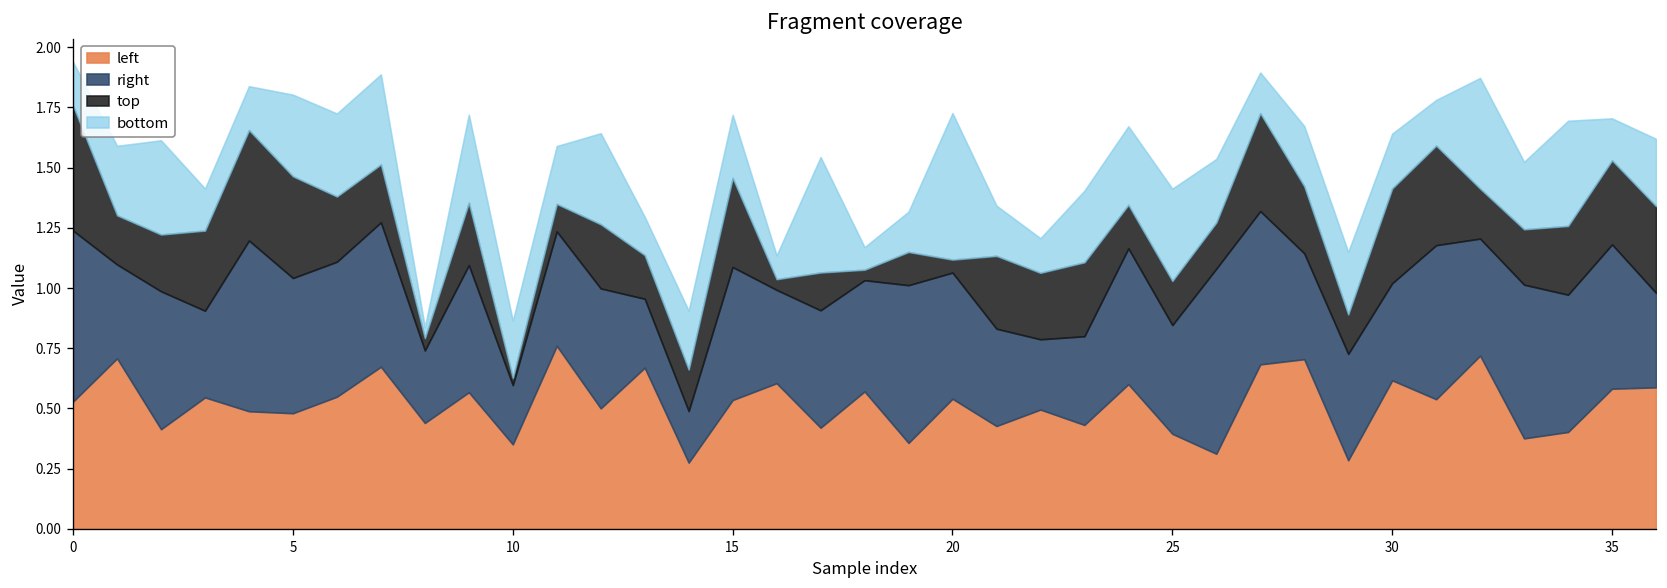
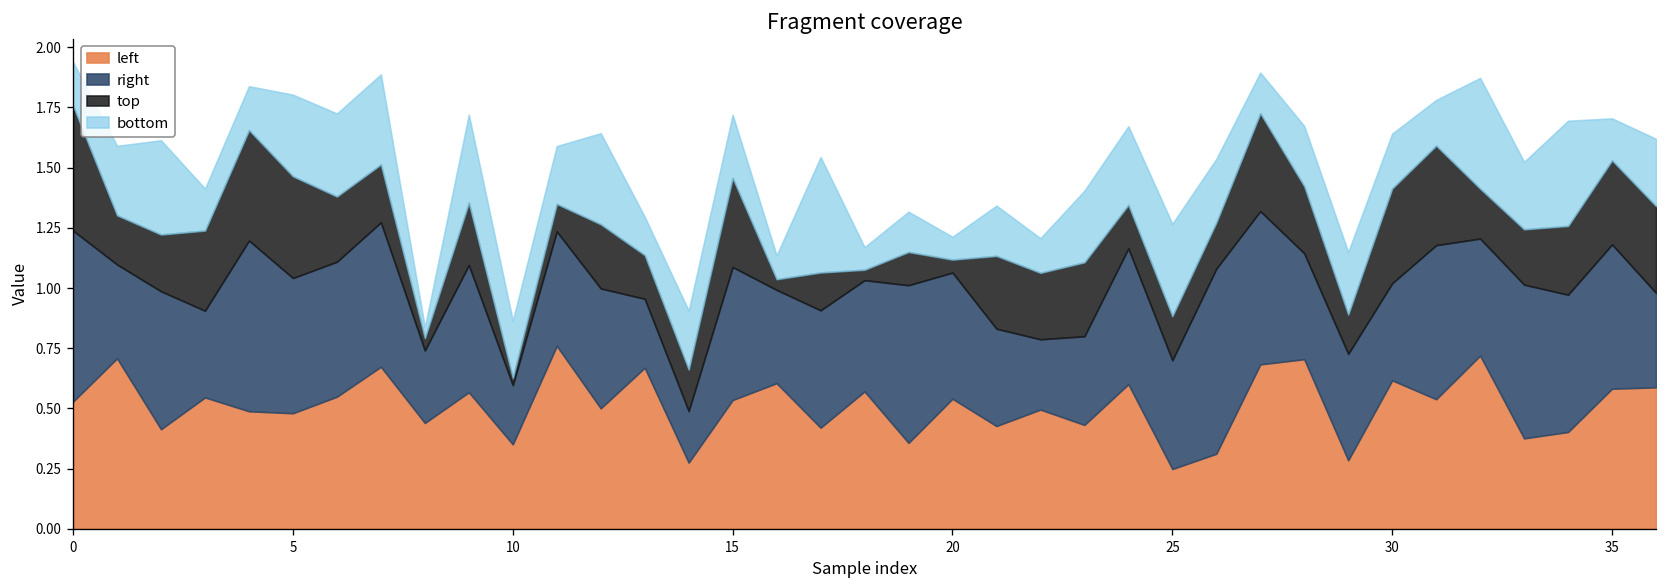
  {
    "left": {
      "0": 0.53,
      "5": 0.48,
      "10": 0.35,
      "15": 0.54,
      "20": 0.54,
-     "25": 0.39,
+     "25": 0.25,
      "30": 0.62,
      "35": 0.58
    },
    "right": {
      "0": 0.71,
      "5": 0.56,
      "10": 0.25,
      "15": 0.55,
      "20": 0.52,
      "25": 0.45,
      "30": 0.40,
      "35": 0.60
    },
    "top": {
      "0": 0.52,
      "5": 0.42,
      "10": 0.03,
      "15": 0.37,
      "20": 0.05,
      "25": 0.18,
      "30": 0.39,
      "35": 0.35
    },
    "bottom": {
      "0": 0.18,
      "5": 0.34,
      "10": 0.24,
      "15": 0.26,
-     "20": 0.61,
+     "20": 0.09,
      "25": 0.38,
      "30": 0.23,
      "35": 0.17
    }
  }
